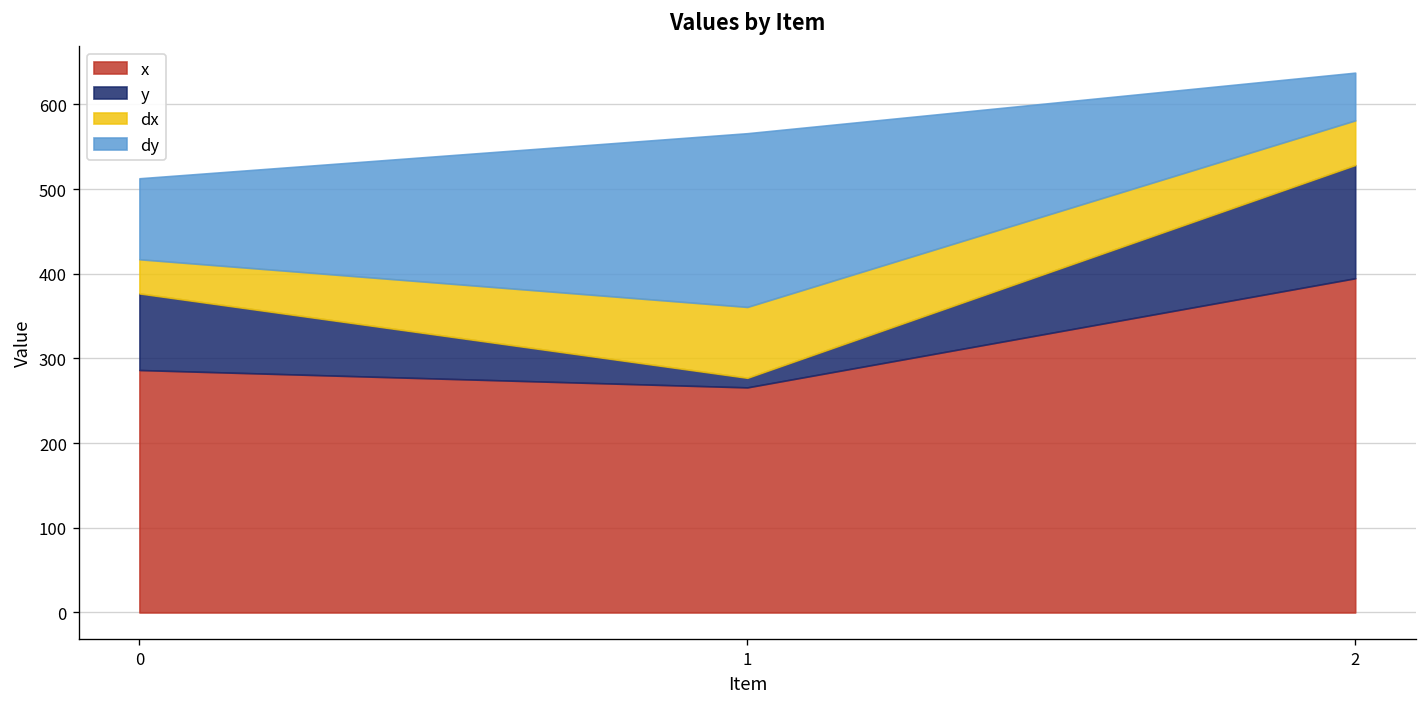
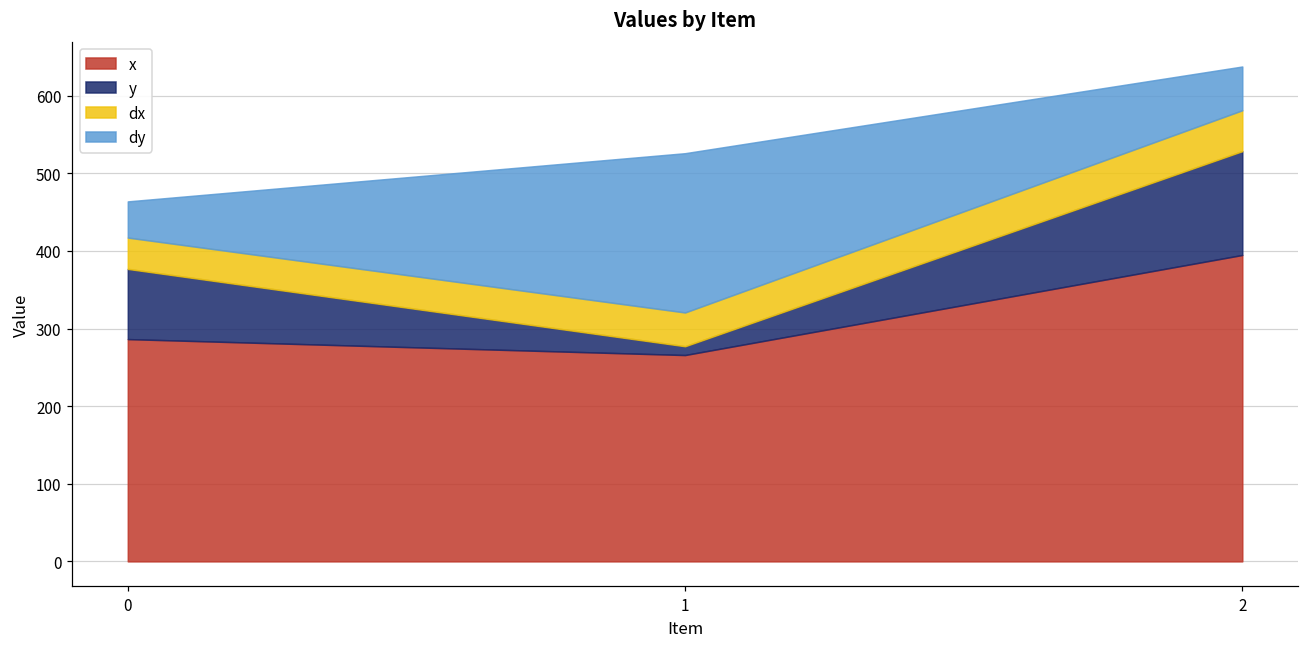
  {
    "x": {
      "0": 290,
      "1": 270,
      "2": 390
    },
    "y": {
      "0": 90,
      "1": 10,
      "2": 130
    },
    "dx": {
      "0": 40,
-     "1": 80,
+     "1": 40,
      "2": 50
    },
    "dy": {
-     "0": 100,
+     "0": 50,
      "1": 210,
      "2": 60
    }
  }
